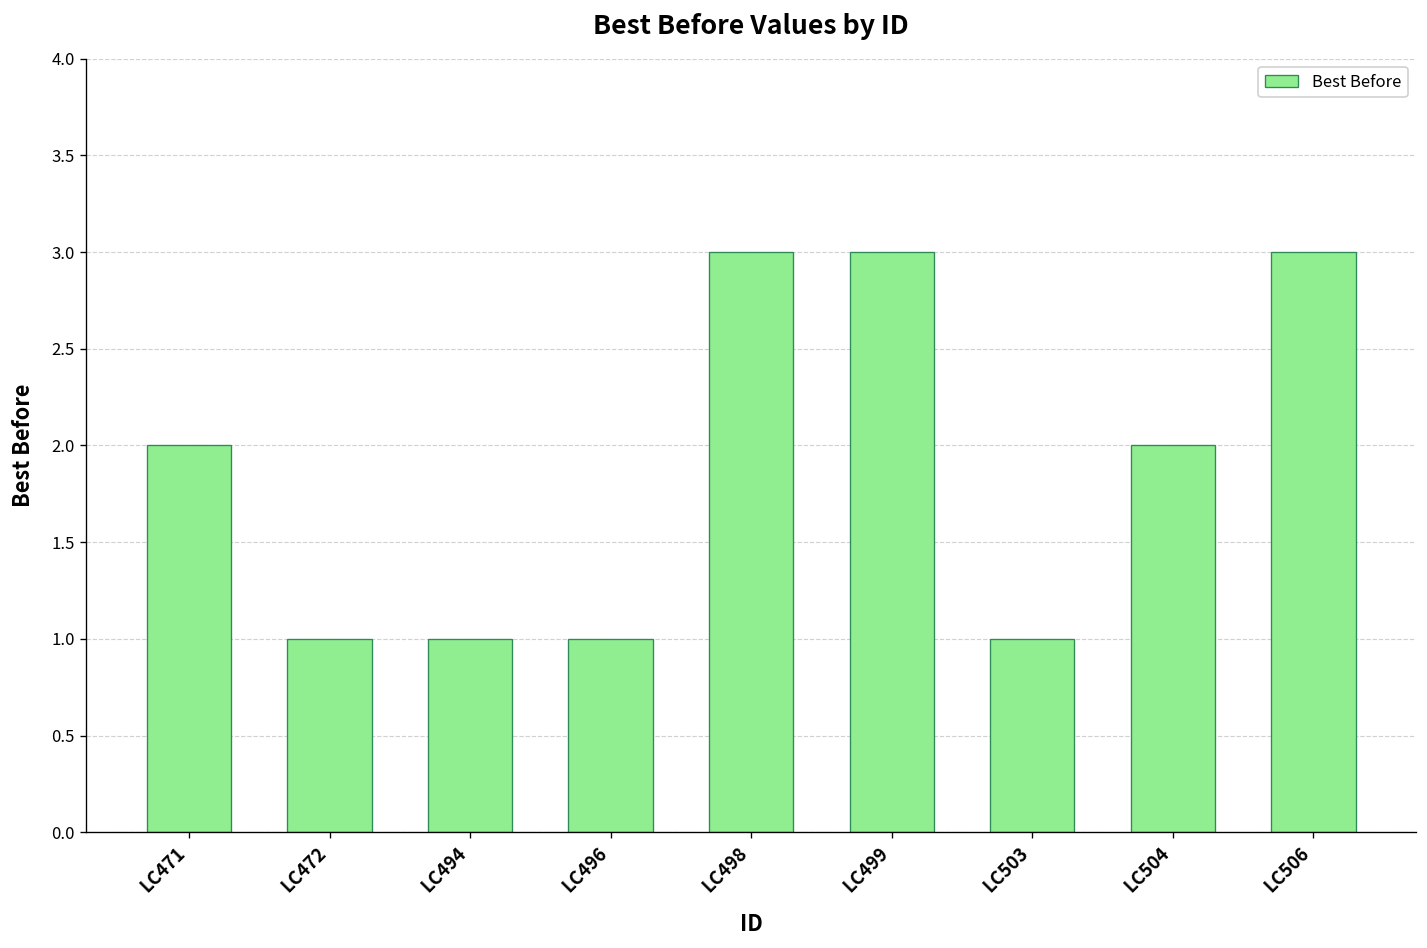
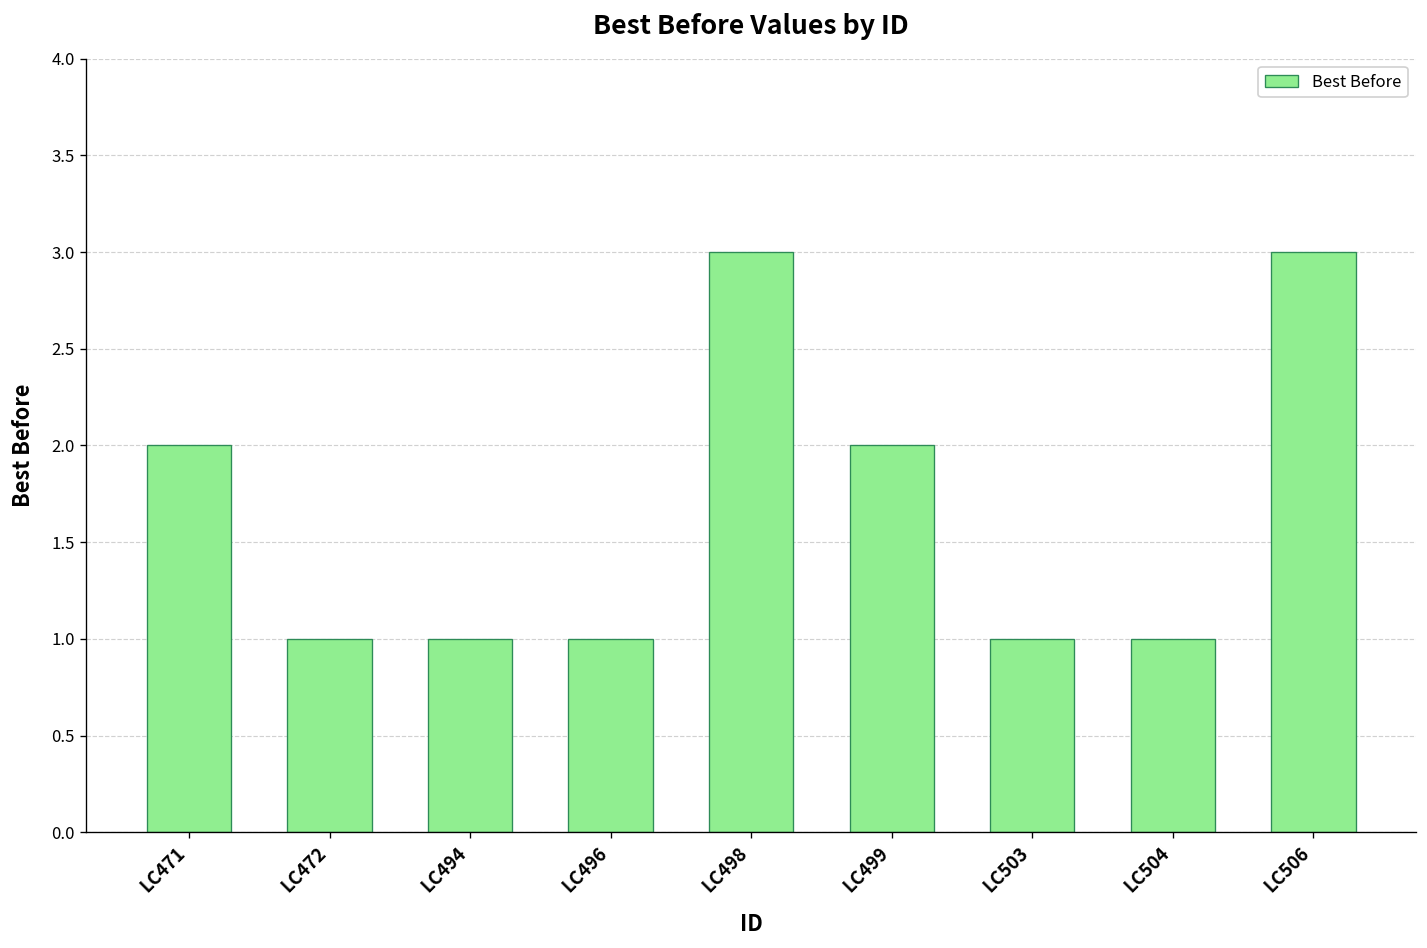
  {
    "LC471": 2,
    "LC472": 1,
    "LC494": 1,
    "LC496": 1,
    "LC498": 3,
-   "LC499": 3,
+   "LC499": 2,
    "LC503": 1,
-   "LC504": 2,
+   "LC504": 1,
    "LC506": 3
  }
